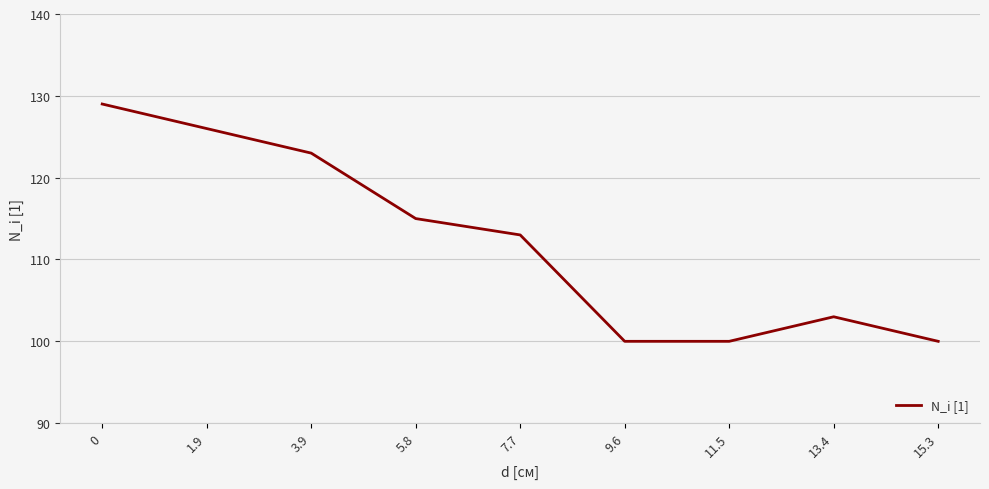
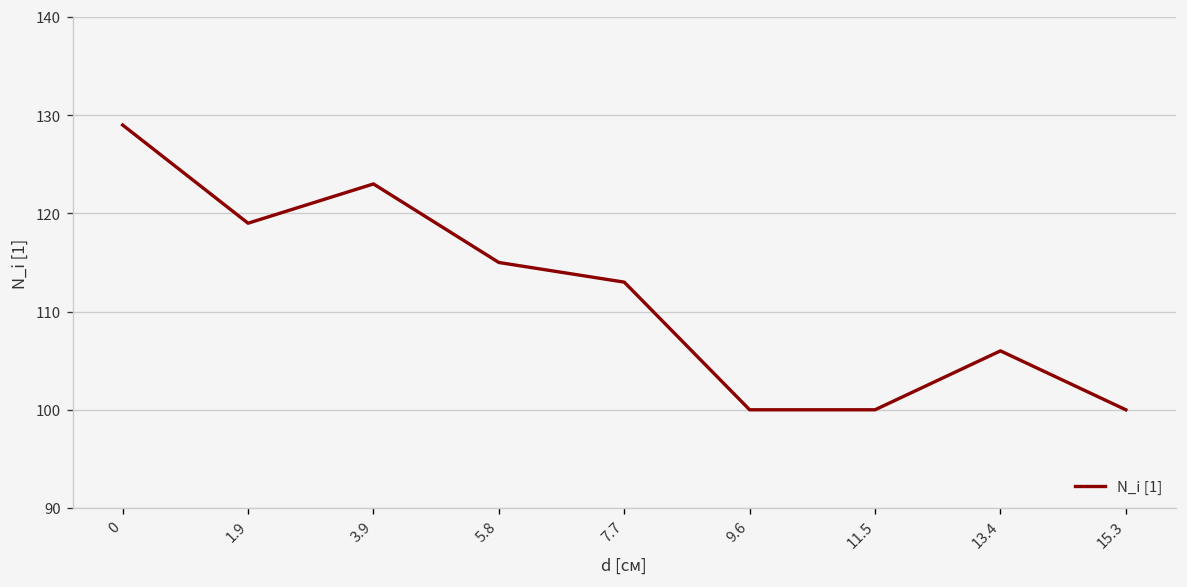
  {
    "0": 129,
-   "1.9": 126,
+   "1.9": 119,
    "3.9": 123,
    "5.8": 115,
    "7.7": 113,
    "9.6": 100,
    "11.5": 100,
-   "13.4": 103,
+   "13.4": 106,
    "15.3": 100
  }
